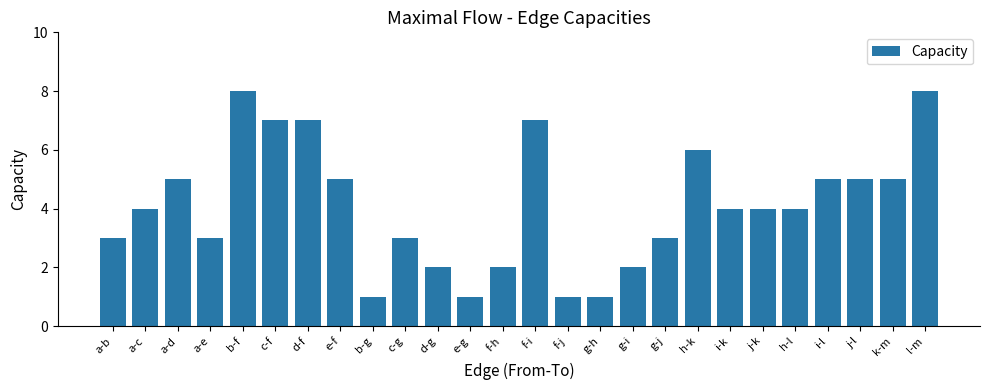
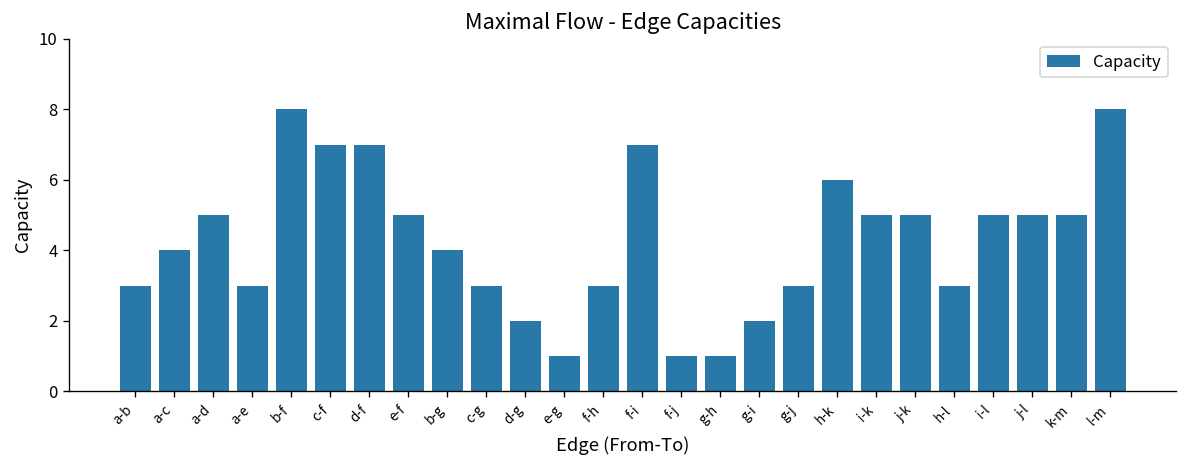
  {
    "a-b": 3,
    "a-c": 4,
    "a-d": 5,
    "a-e": 3,
    "b-f": 8,
    "c-f": 7,
    "d-f": 7,
    "e-f": 5,
-   "b-g": 1,
+   "b-g": 4,
    "c-g": 3,
    "d-g": 2,
    "e-g": 1,
-   "f-h": 2,
+   "f-h": 3,
    "f-i": 7,
    "f-j": 1,
    "g-h": 1,
    "g-i": 2,
    "g-j": 3,
    "h-k": 6,
-   "i-k": 4,
-   "j-k": 4,
-   "h-l": 4,
+   "i-k": 5,
+   "j-k": 5,
+   "h-l": 3,
    "i-l": 5,
    "j-l": 5,
    "k-m": 5,
    "l-m": 8
  }
